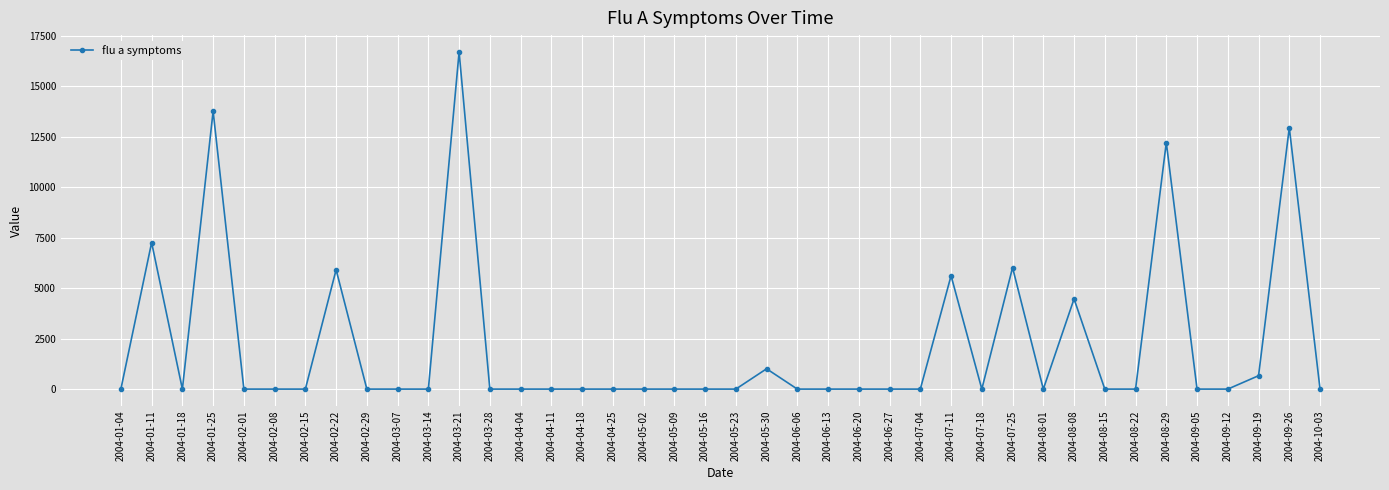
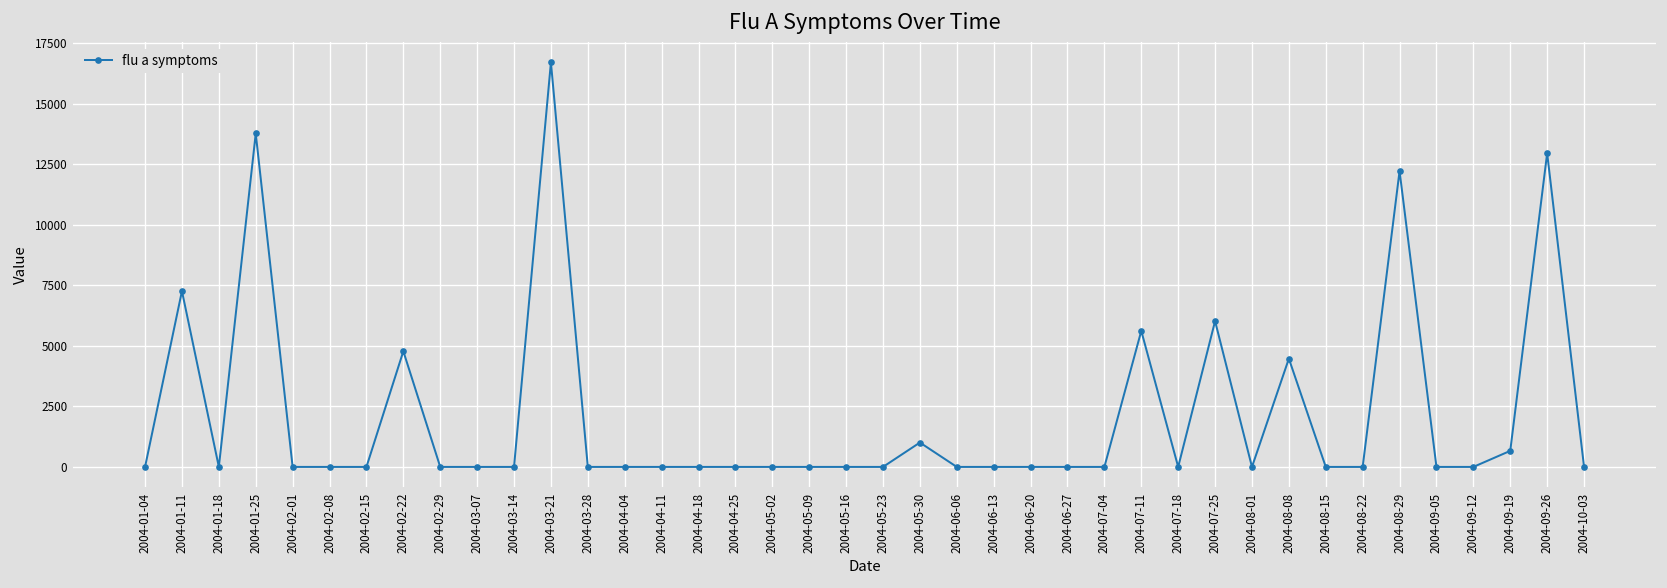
  {
    "2004-01-04": 0,
    "2004-01-11": 7300,
    "2004-01-18": 0,
    "2004-01-25": 13800,
    "2004-02-01": 0,
    "2004-02-08": 0,
    "2004-02-15": 0,
-   "2004-02-22": 5900,
+   "2004-02-22": 4800,
    "2004-02-29": 0,
    "2004-03-07": 0,
    "2004-03-14": 0,
    "2004-03-21": 16700,
    "2004-03-28": 0,
    "2004-04-04": 0,
    "2004-04-11": 0,
    "2004-04-18": 0,
    "2004-04-25": 0,
    "2004-05-02": 0,
    "2004-05-09": 0,
    "2004-05-16": 0,
    "2004-05-23": 0,
    "2004-05-30": 1000,
    "2004-06-06": 0,
    "2004-06-13": 0,
    "2004-06-20": 0,
    "2004-06-27": 0,
    "2004-07-04": 0,
    "2004-07-11": 5600,
    "2004-07-18": 0,
    "2004-07-25": 6000,
    "2004-08-01": 0,
    "2004-08-08": 4500,
    "2004-08-15": 0,
    "2004-08-22": 0,
    "2004-08-29": 12200,
    "2004-09-05": 0,
    "2004-09-12": 0,
    "2004-09-19": 700,
    "2004-09-26": 13000,
    "2004-10-03": 0
  }
